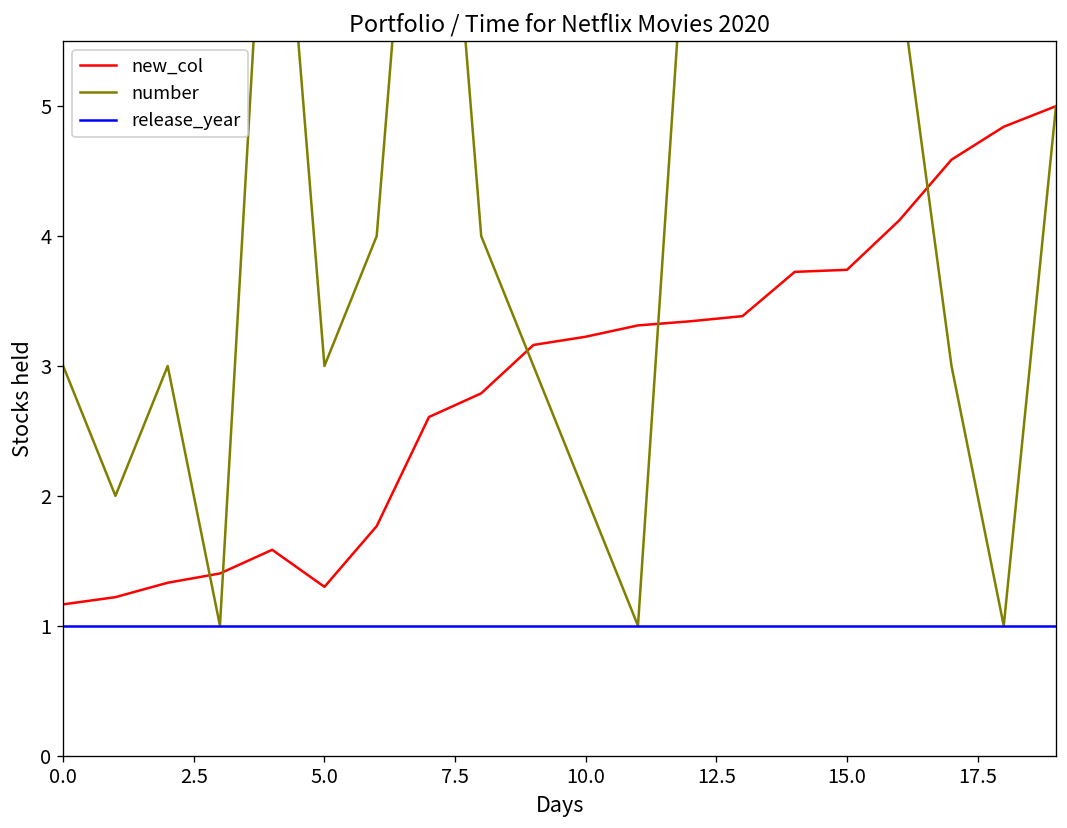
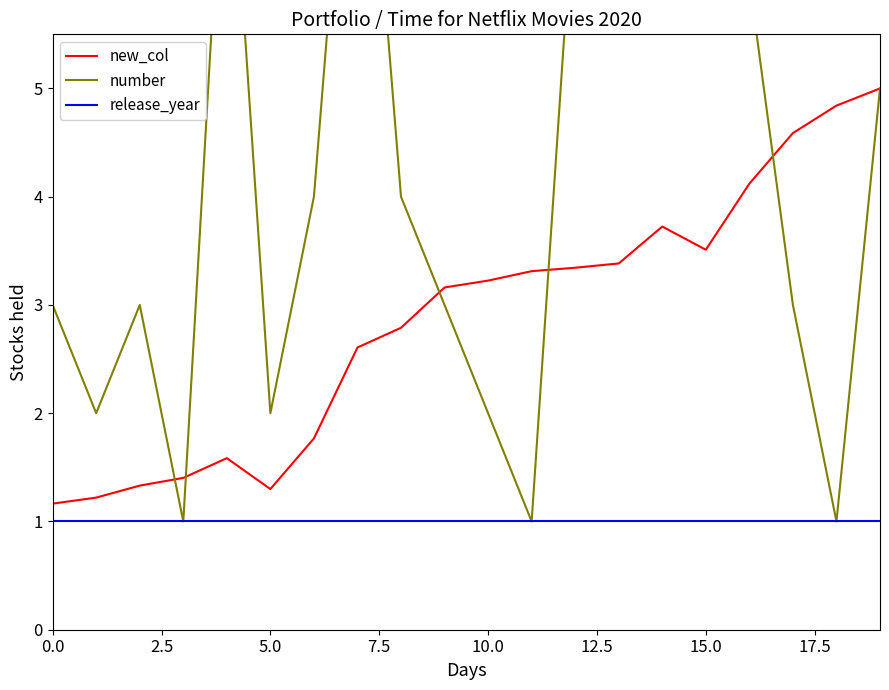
  {
    "new_col": {
      "0.0": 1.16,
      "5.0": 1.30,
      "10.0": 3.23,
-     "15.0": 3.74
+     "15.0": 3.51
    },
    "number": {
      "0.0": 3,
-     "5.0": 3,
+     "5.0": 2,
      "10.0": 2
    },
    "release_year": {
      "0.0": 1.00,
      "5.0": 1.00,
      "10.0": 1.00,
      "15.0": 1.00
    }
  }
